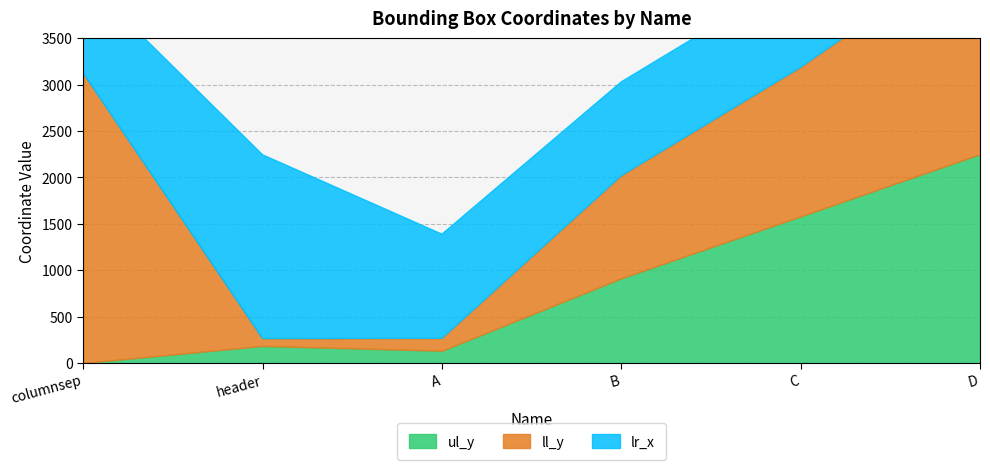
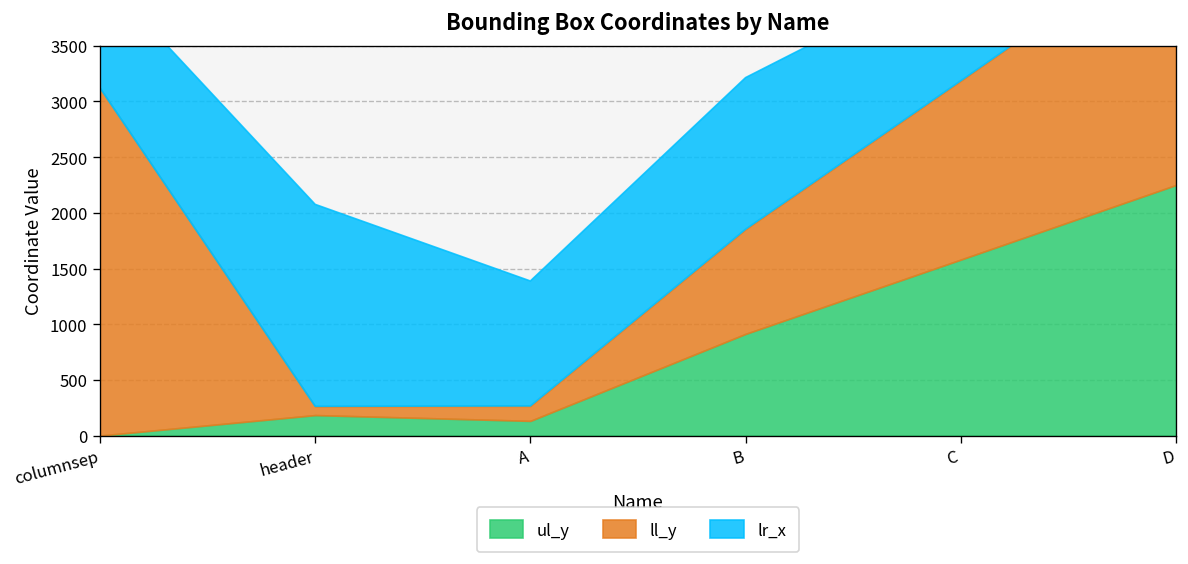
  {
    "ul_y": {
      "columnsep": 0,
      "header": 200,
      "A": 100,
      "B": 900,
      "C": 1600,
      "D": 2300
    },
    "ll_y": {
      "columnsep": 3100,
      "header": 100,
      "A": 100,
-     "B": 1100,
+     "B": 900,
      "C": 1600
    },
    "lr_x": {
-     "header": 2000,
+     "header": 1800,
      "A": 1100,
-     "B": 1000
+     "B": 1400
    }
  }
